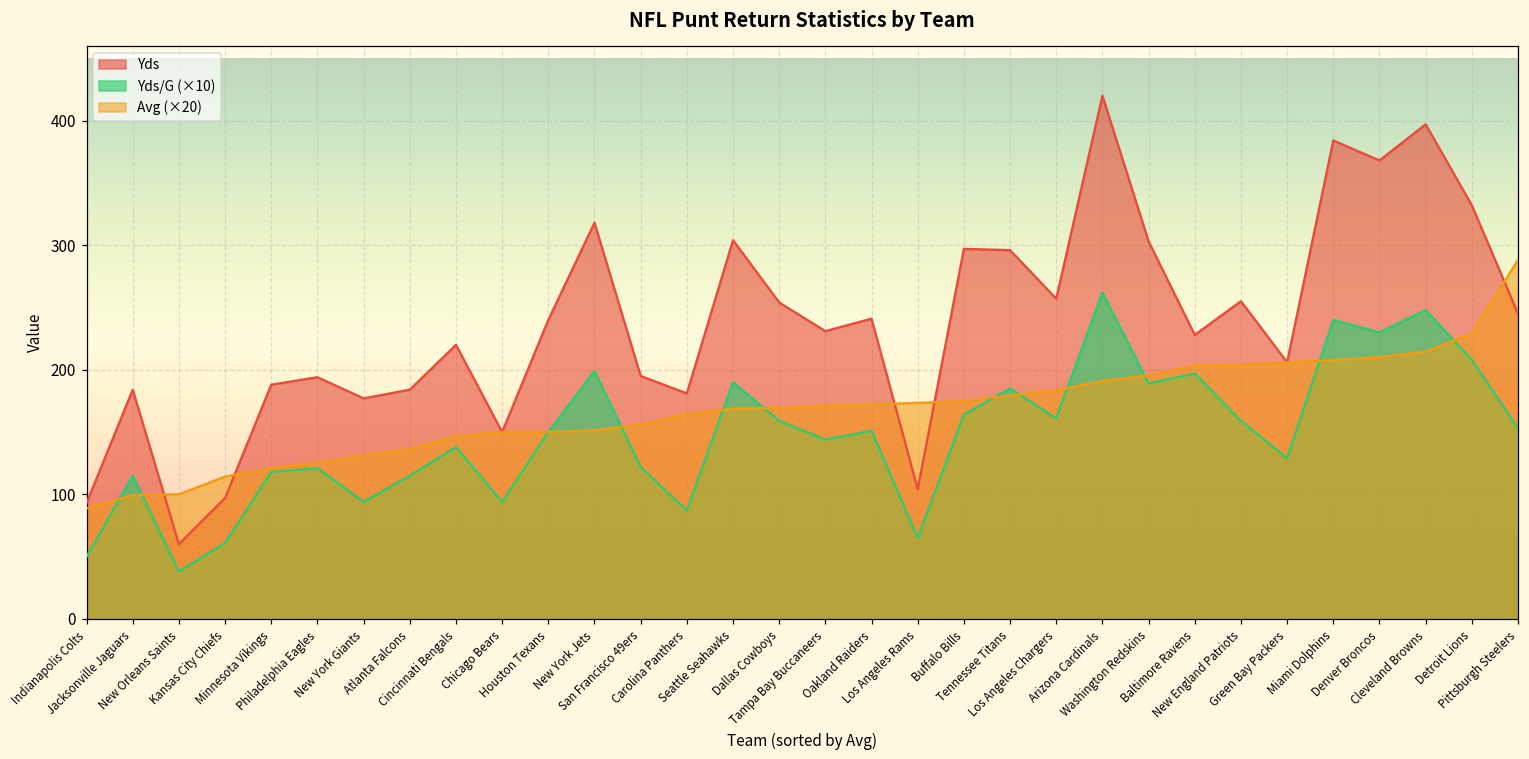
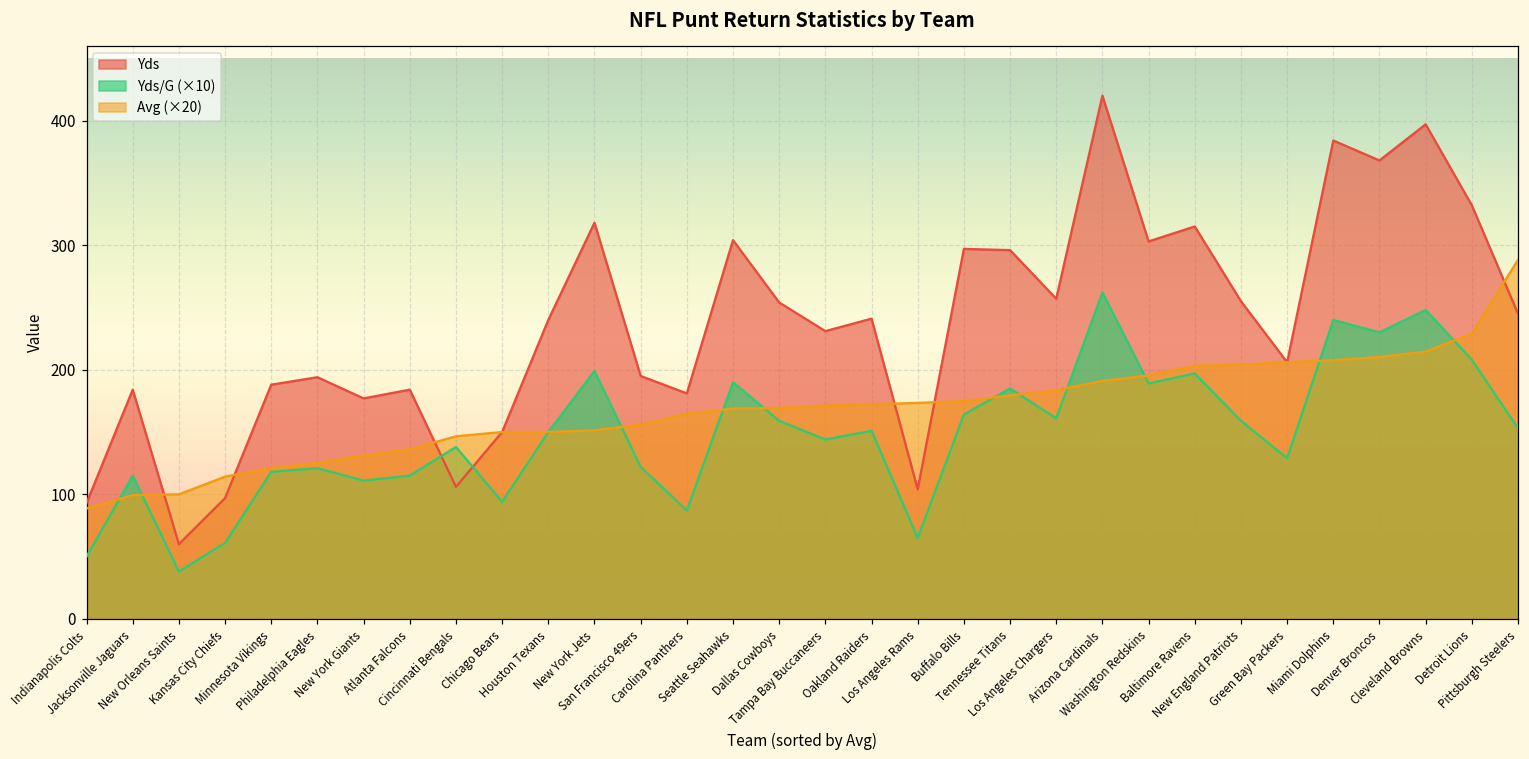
  {
    "Yds": {
      "Indianapolis Colts": 93,
      "Jacksonville Jaguars": 184,
      "New Orleans Saints": 60,
      "Kansas City Chiefs": 97,
      "Minnesota Vikings": 188,
      "Philadelphia Eagles": 194,
      "New York Giants": 177,
      "Atlanta Falcons": 184,
-     "Cincinnati Bengals": 220,
+     "Cincinnati Bengals": 106,
      "Houston Texans": 240,
      "New York Jets": 318,
      "San Francisco 49ers": 195,
      "Carolina Panthers": 181,
      "Seattle Seahawks": 304,
      "Dallas Cowboys": 254,
      "Tampa Bay Buccaneers": 231,
      "Oakland Raiders": 241,
      "Los Angeles Rams": 104,
      "Buffalo Bills": 297,
      "Tennessee Titans": 296,
      "Los Angeles Chargers": 257,
      "Arizona Cardinals": 420,
      "Washington Redskins": 303,
-     "Baltimore Ravens": 228,
+     "Baltimore Ravens": 315,
      "New England Patriots": 255,
      "Miami Dolphins": 384,
      "Denver Broncos": 368,
      "Cleveland Browns": 397,
      "Detroit Lions": 332,
      "Pittsburgh Steelers": 245
    },
    "Yds/G (×10)": {
      "Indianapolis Colts": 50,
      "Jacksonville Jaguars": 115,
      "New Orleans Saints": 38,
      "Kansas City Chiefs": 61,
      "Minnesota Vikings": 118,
      "Philadelphia Eagles": 121,
-     "New York Giants": 94,
+     "New York Giants": 111,
      "Atlanta Falcons": 115,
      "Cincinnati Bengals": 138,
      "Chicago Bears": 94,
      "New York Jets": 199,
      "San Francisco 49ers": 122,
      "Carolina Panthers": 87,
      "Seattle Seahawks": 190,
      "Dallas Cowboys": 159,
      "Tampa Bay Buccaneers": 144,
      "Oakland Raiders": 151,
      "Los Angeles Rams": 65,
      "Buffalo Bills": 164,
      "Tennessee Titans": 185,
      "Los Angeles Chargers": 161,
      "Arizona Cardinals": 262,
      "Washington Redskins": 189,
      "Baltimore Ravens": 197,
      "New England Patriots": 159,
      "Green Bay Packers": 129,
      "Miami Dolphins": 240,
      "Denver Broncos": 230,
      "Cleveland Browns": 248,
      "Detroit Lions": 208,
      "Pittsburgh Steelers": 153
    },
    "Avg (×20)": {
      "Indianapolis Colts": 89,
      "Jacksonville Jaguars": 99,
      "New Orleans Saints": 100,
      "Kansas City Chiefs": 114,
      "Minnesota Vikings": 121,
      "Philadelphia Eagles": 125,
      "New York Giants": 131,
      "Atlanta Falcons": 136,
      "Cincinnati Bengals": 147,
      "New York Jets": 151,
      "San Francisco 49ers": 156,
      "Carolina Panthers": 165,
      "Seattle Seahawks": 169,
      "Dallas Cowboys": 169,
      "Tampa Bay Buccaneers": 171,
      "Oakland Raiders": 172,
      "Los Angeles Rams": 173,
      "Buffalo Bills": 175,
      "Tennessee Titans": 179,
      "Los Angeles Chargers": 184,
      "Arizona Cardinals": 191,
      "Washington Redskins": 195,
      "Baltimore Ravens": 203,
      "New England Patriots": 204,
      "Miami Dolphins": 208,
      "Denver Broncos": 210,
      "Cleveland Browns": 215,
      "Detroit Lions": 229,
      "Pittsburgh Steelers": 288
    }
  }
